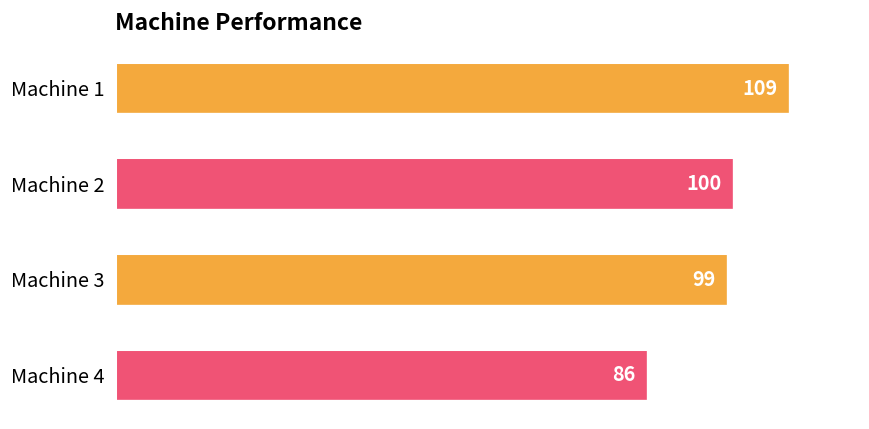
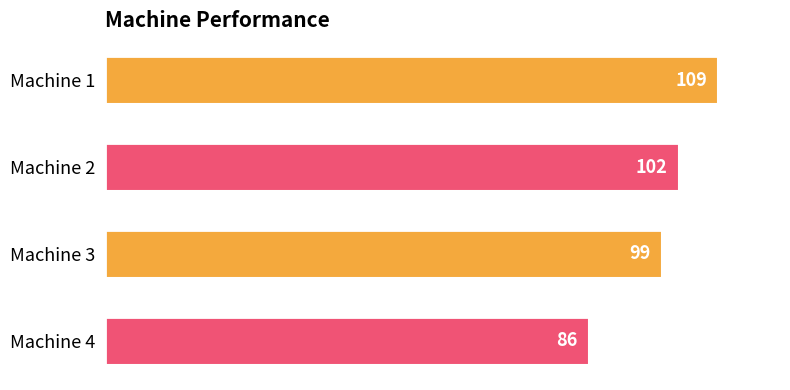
  {
    "Machine 1": 109,
-   "Machine 2": 100,
+   "Machine 2": 102,
    "Machine 3": 99,
    "Machine 4": 86
  }
